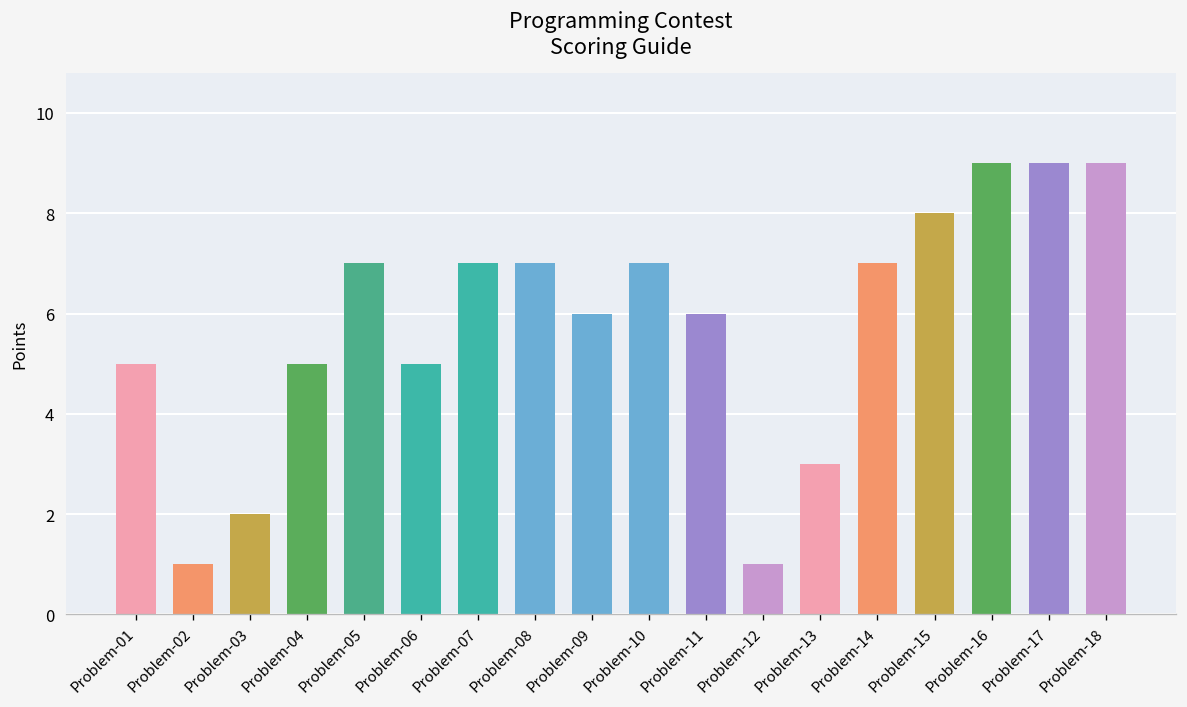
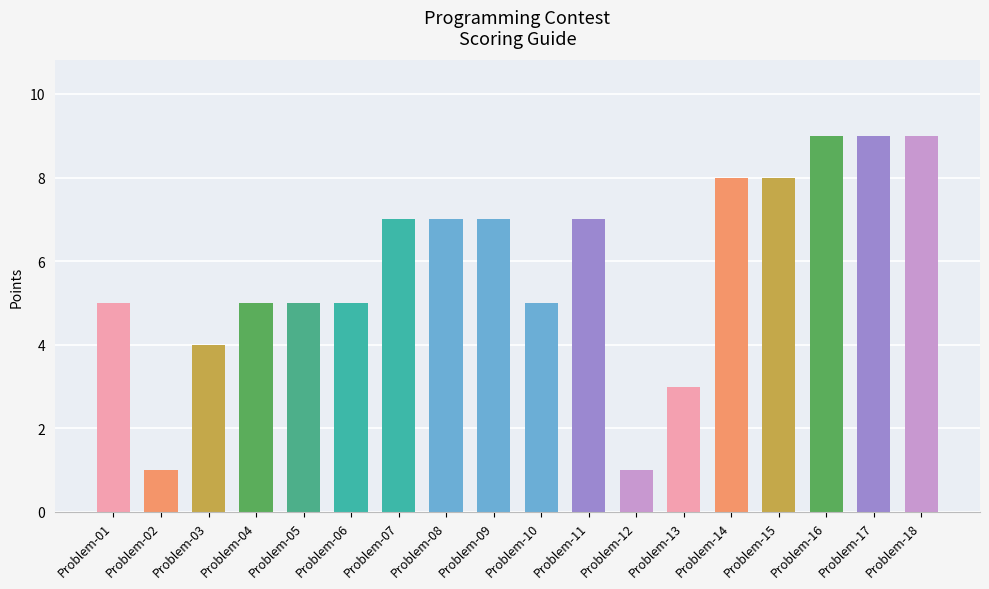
  {
    "Problem-01": 5,
    "Problem-02": 1,
-   "Problem-03": 2,
+   "Problem-03": 4,
    "Problem-04": 5,
-   "Problem-05": 7,
+   "Problem-05": 5,
    "Problem-06": 5,
    "Problem-07": 7,
    "Problem-08": 7,
-   "Problem-09": 6,
-   "Problem-10": 7,
-   "Problem-11": 6,
+   "Problem-09": 7,
+   "Problem-10": 5,
+   "Problem-11": 7,
    "Problem-12": 1,
    "Problem-13": 3,
-   "Problem-14": 7,
+   "Problem-14": 8,
    "Problem-15": 8,
    "Problem-16": 9,
    "Problem-17": 9,
    "Problem-18": 9
  }
